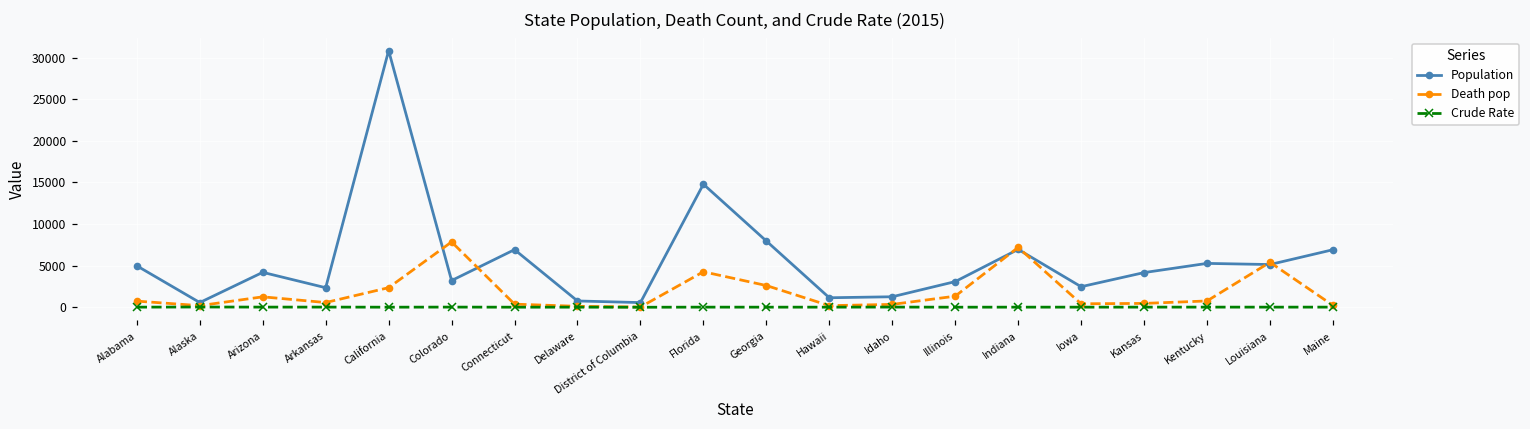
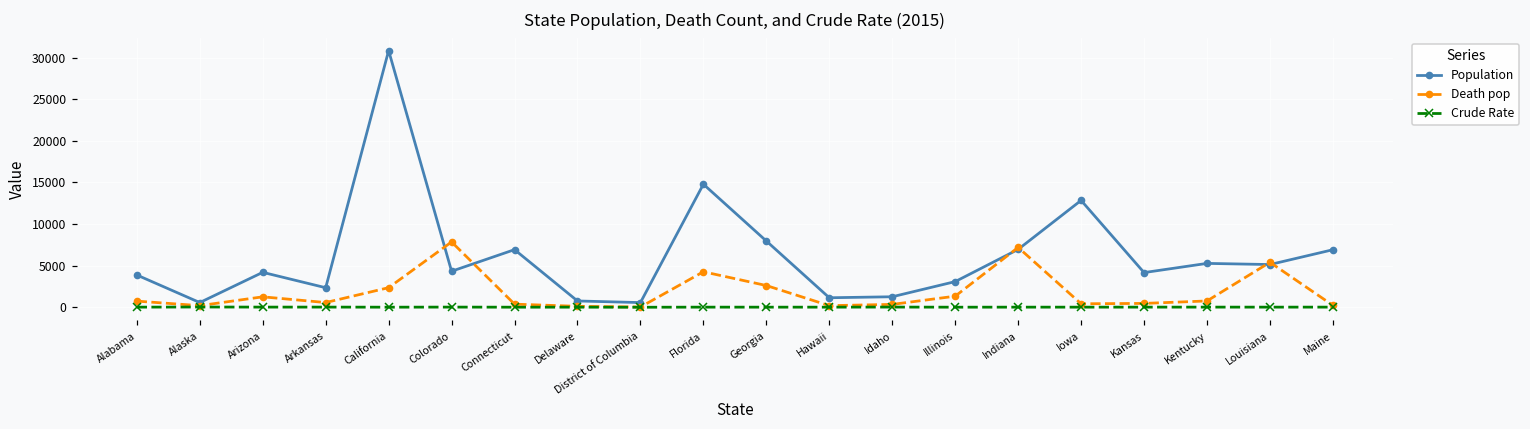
  {
    "Population": {
-     "Alabama": 5000,
+     "Alabama": 4000,
      "Alaska": 1000,
      "Arizona": 4000,
      "Arkansas": 2000,
      "California": 31000,
-     "Colorado": 3000,
+     "Colorado": 4000,
      "Connecticut": 7000,
      "Delaware": 1000,
      "District of Columbia": 1000,
      "Florida": 15000,
      "Georgia": 8000,
      "Hawaii": 1000,
      "Idaho": 1000,
      "Illinois": 3000,
-     "Iowa": 2000,
+     "Iowa": 13000,
      "Kansas": 4000,
      "Kentucky": 5000,
      "Maine": 7000
    },
    "Death pop": {
      "Alabama": 1000,
      "Arizona": 1000,
      "Arkansas": 1000,
      "California": 2000,
      "Colorado": 8000,
      "Connecticut": 0,
      "Florida": 4000,
      "Georgia": 3000,
      "Illinois": 1000,
      "Iowa": 0,
      "Kansas": 0,
      "Kentucky": 1000
    },
    "Crude Rate": {
      "Alabama": 0,
      "Arizona": 0,
      "Arkansas": 0,
      "California": 0,
      "Colorado": 0,
      "Connecticut": 0,
      "Florida": 0,
      "Georgia": 0,
      "Illinois": 0,
      "Indiana": 0,
      "Iowa": 0,
      "Kansas": 0,
      "Kentucky": 0,
      "Louisiana": 0
    }
  }
